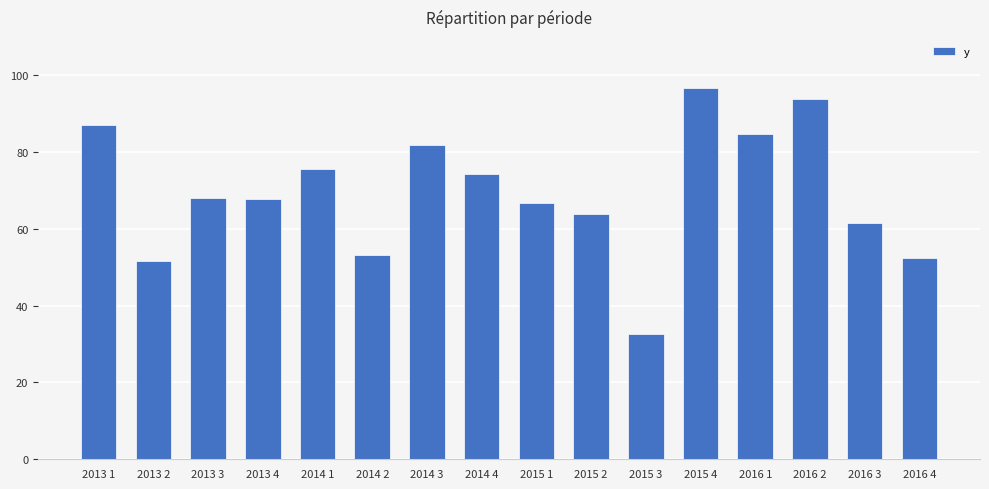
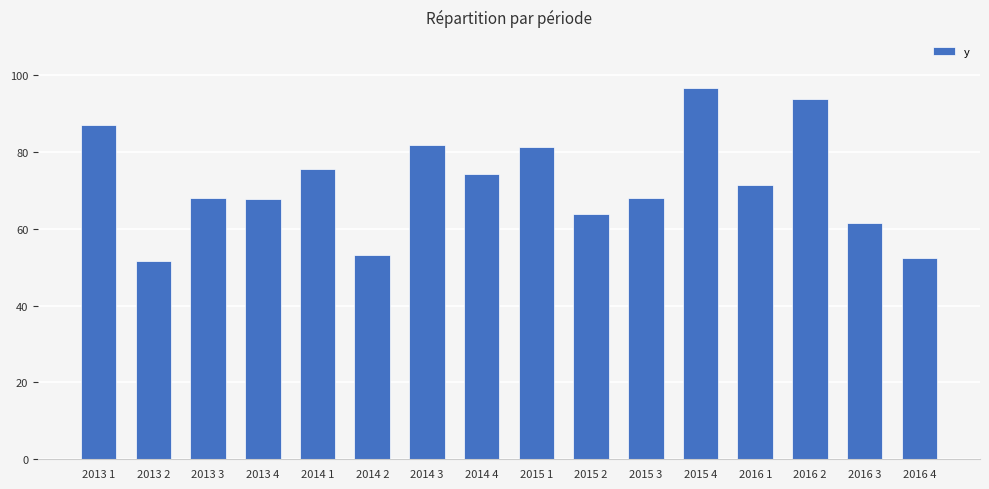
  {
    "2013 1": 87,
    "2013 2": 52,
    "2013 3": 68,
    "2013 4": 68,
    "2014 1": 75,
    "2014 2": 53,
    "2014 3": 82,
    "2014 4": 74,
-   "2015 1": 67,
+   "2015 1": 81,
    "2015 2": 64,
-   "2015 3": 33,
+   "2015 3": 68,
    "2015 4": 97,
-   "2016 1": 85,
+   "2016 1": 71,
    "2016 2": 94,
    "2016 3": 61,
    "2016 4": 52
  }
